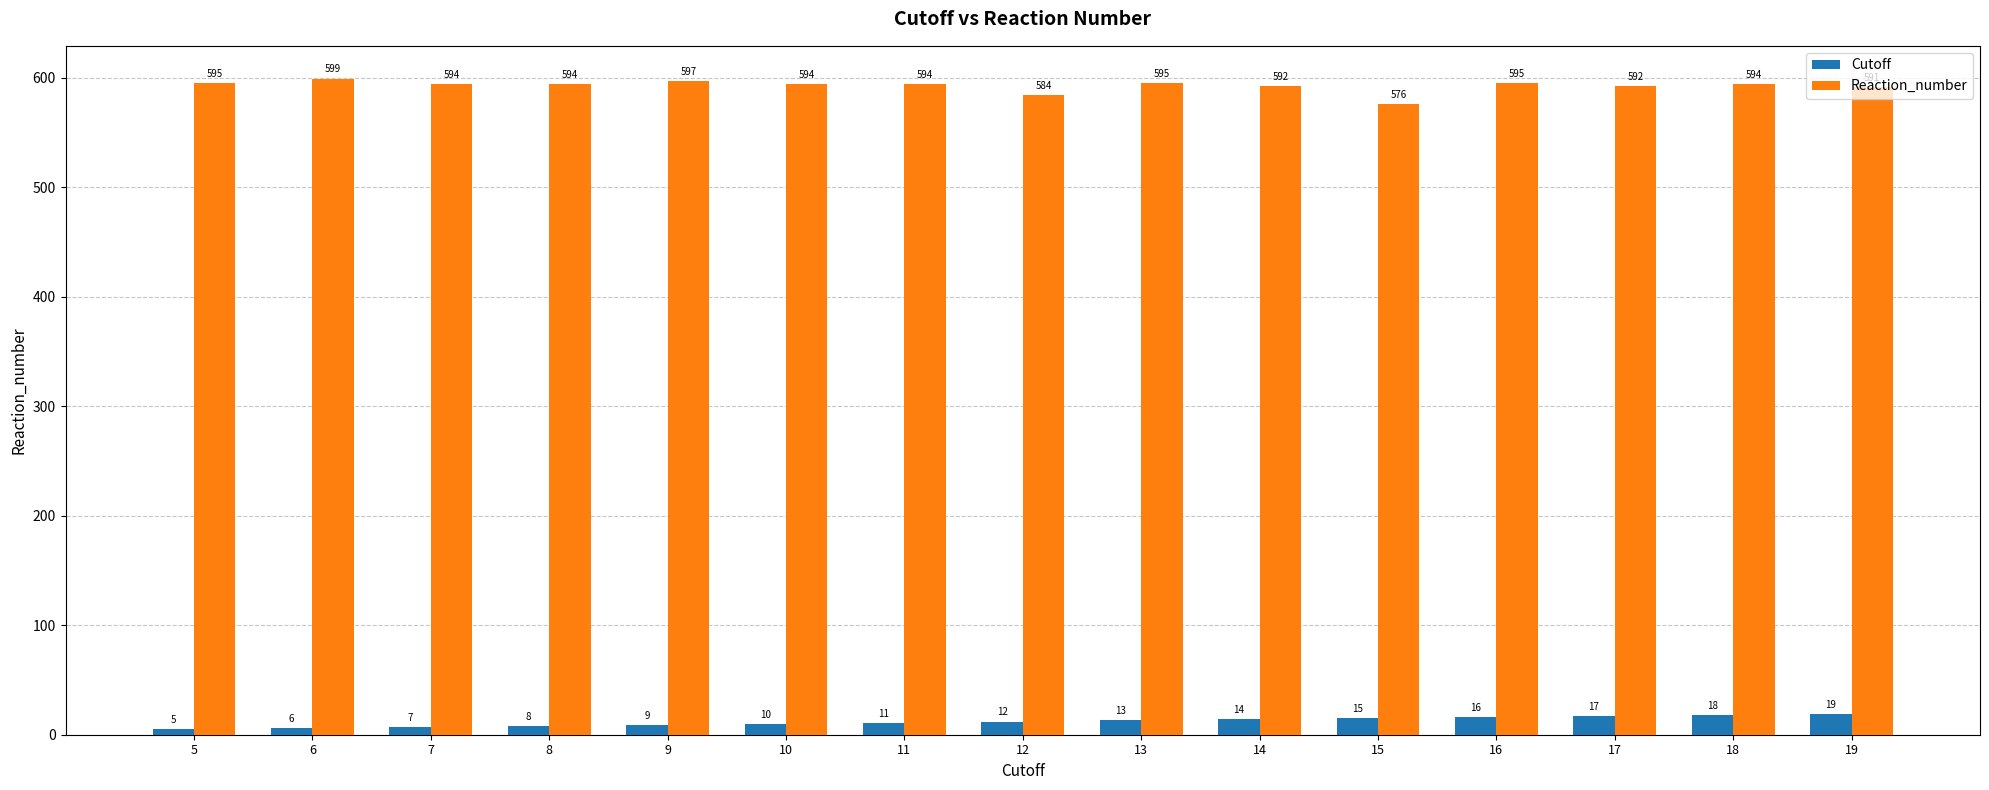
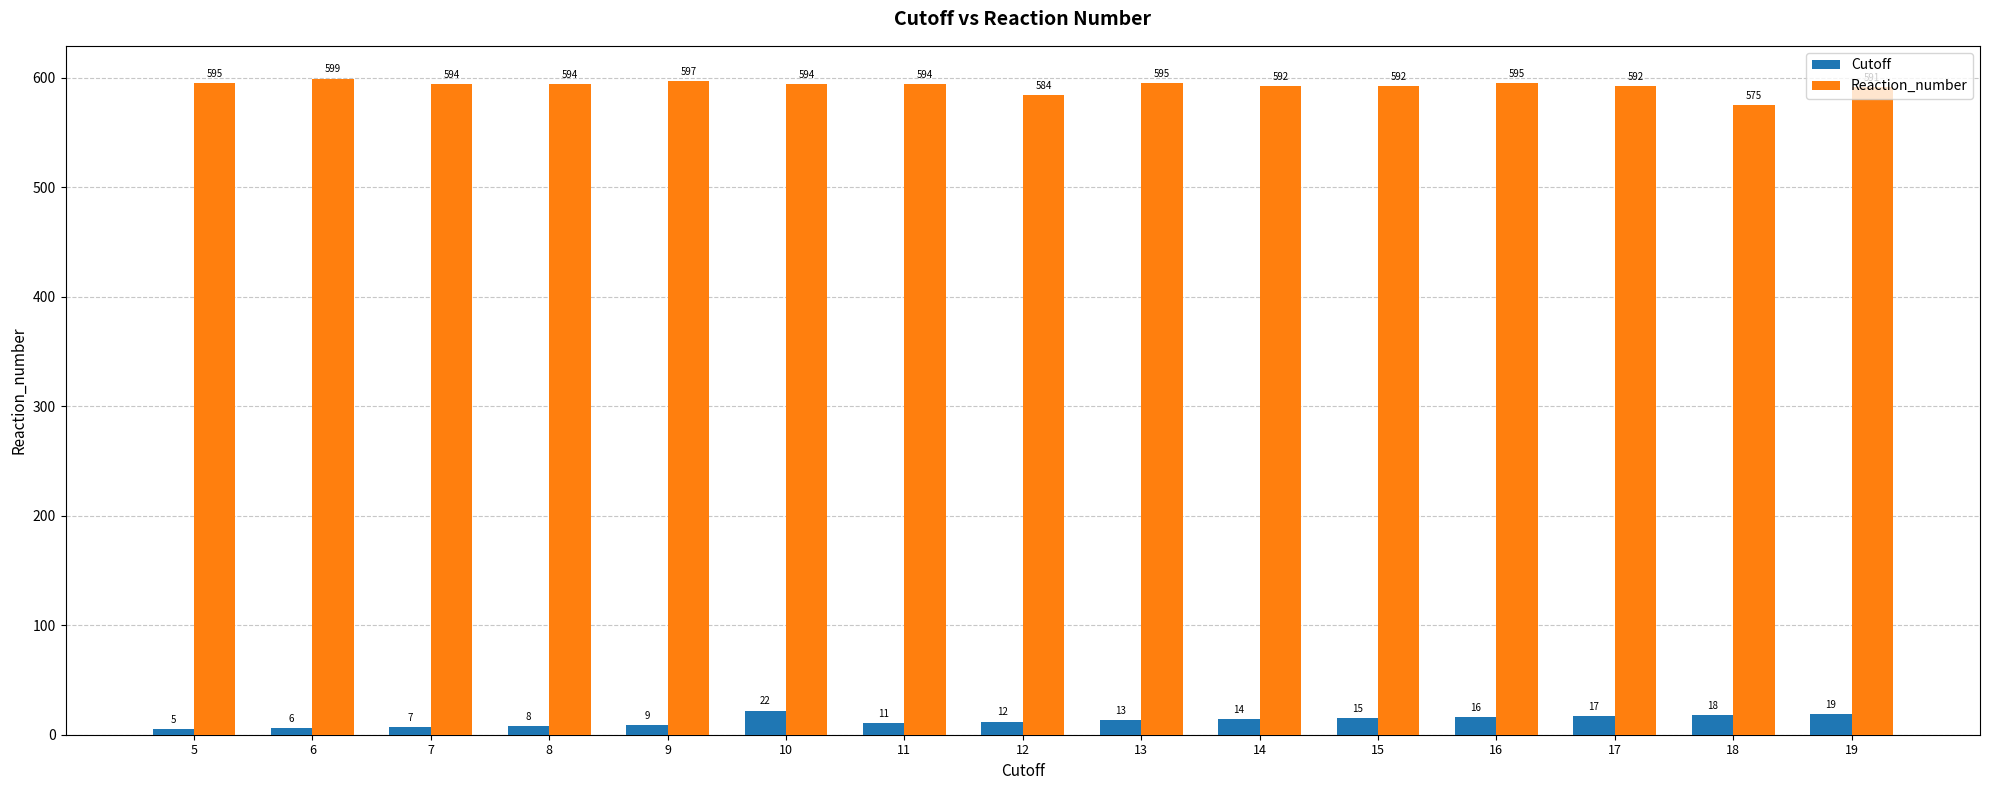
  {
    "Cutoff": {
      "5": 5,
      "6": 6,
      "7": 7,
      "8": 8,
      "9": 9,
-     "10": 10,
+     "10": 22,
      "11": 11,
      "12": 12,
      "13": 13,
      "14": 14,
      "15": 15,
      "16": 16,
      "17": 17,
      "18": 18,
      "19": 19
    },
    "Reaction_number": {
      "5": 595,
      "6": 599,
      "7": 594,
      "8": 594,
      "9": 597,
      "10": 594,
      "11": 594,
      "12": 584,
      "13": 595,
      "14": 592,
-     "15": 576,
+     "15": 592,
      "16": 595,
      "17": 592,
-     "18": 594
+     "18": 575
    }
  }
